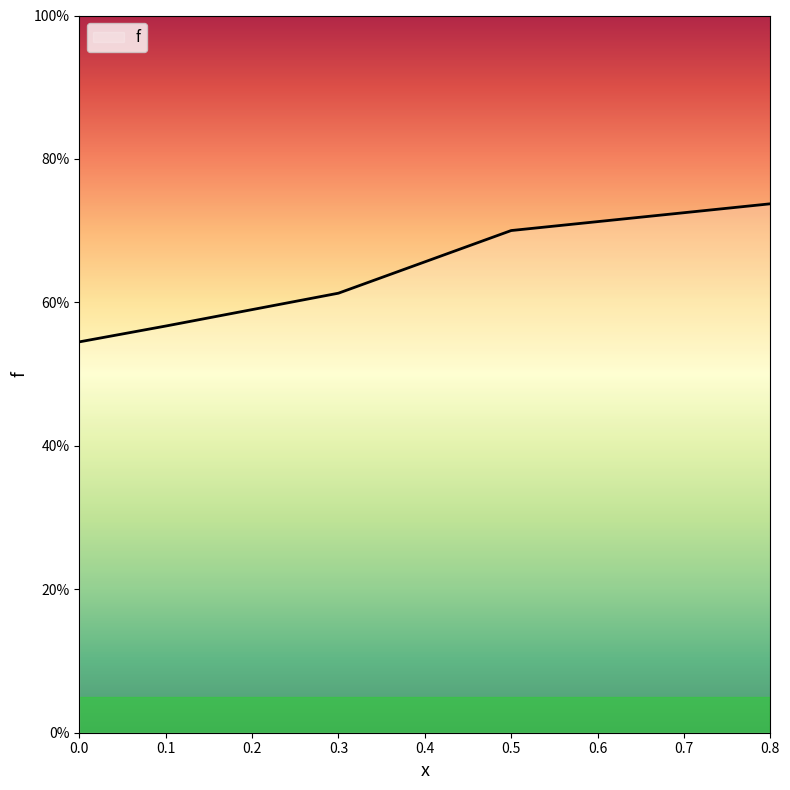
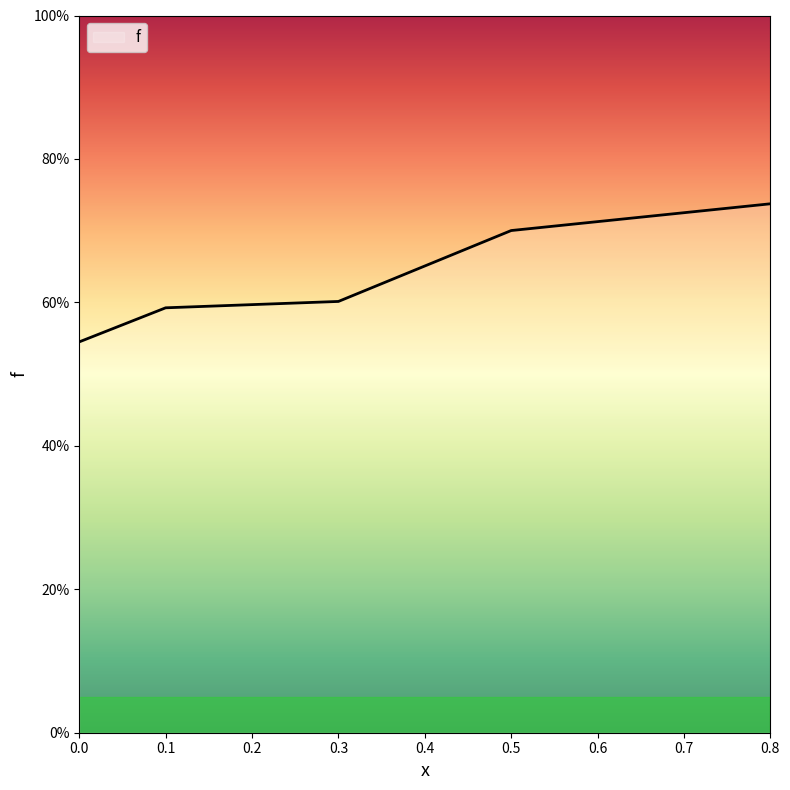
  {
    "0.0": "54%",
-   "0.1": "57%",
-   "0.3": "61%",
+   "0.1": "59%",
+   "0.3": "60%",
    "0.5": "70%",
    "0.8": "74%"
  }
